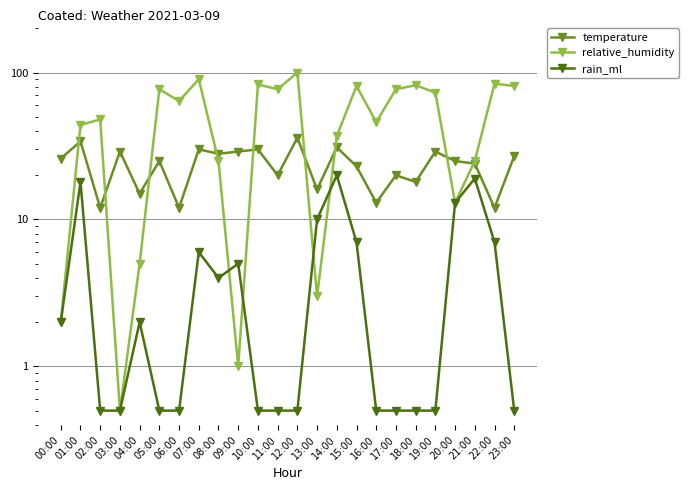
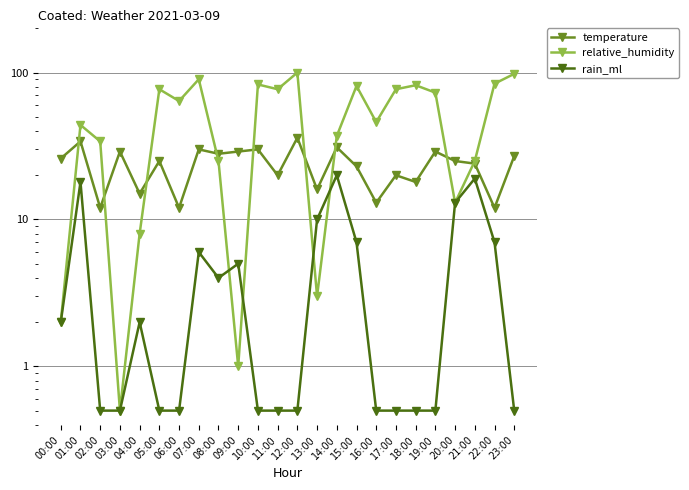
  {
    "relative_humidity": {
      "01:00": 44,
-     "02:00": 48,
-     "04:00": 5,
+     "02:00": 34,
+     "04:00": 8,
      "05:00": 80,
      "06:00": 60,
      "07:00": 90,
      "08:00": 25,
      "09:00": 1,
      "10:00": 80,
      "11:00": 80,
      "12:00": 100,
      "13:00": 3,
      "14:00": 37,
      "15:00": 80,
      "16:00": 46,
      "17:00": 80,
      "18:00": 80,
      "19:00": 70,
      "21:00": 25,
      "22:00": 80,
-     "23:00": 80
+     "23:00": 100
    }
  }
